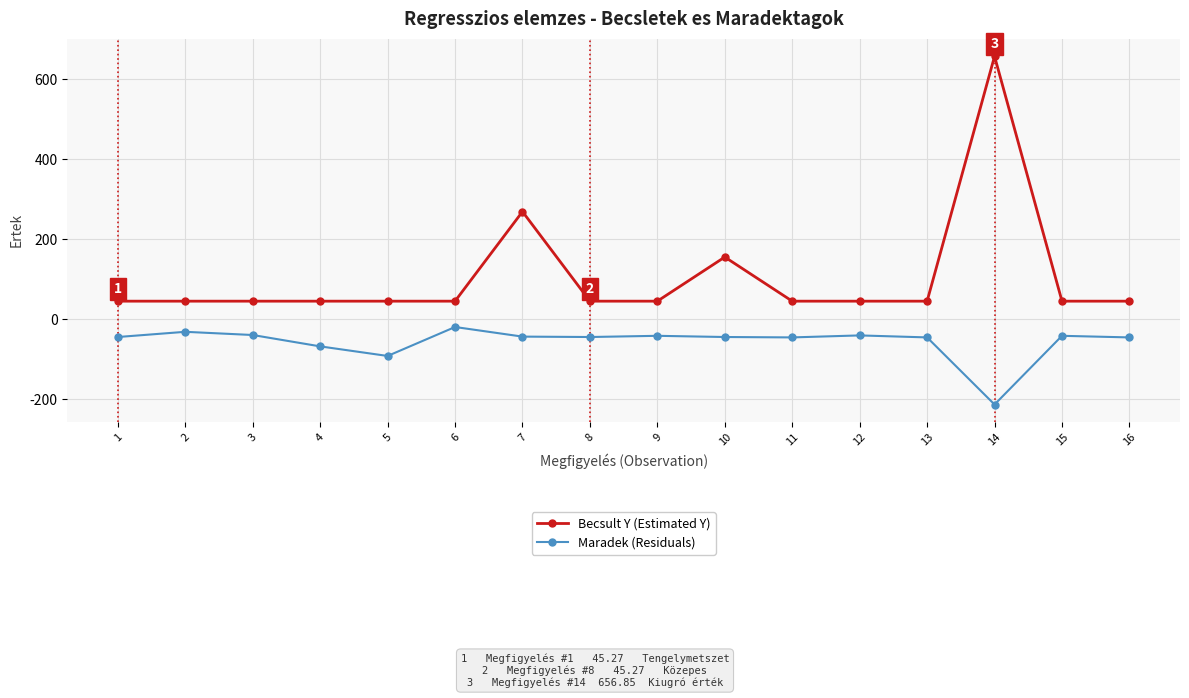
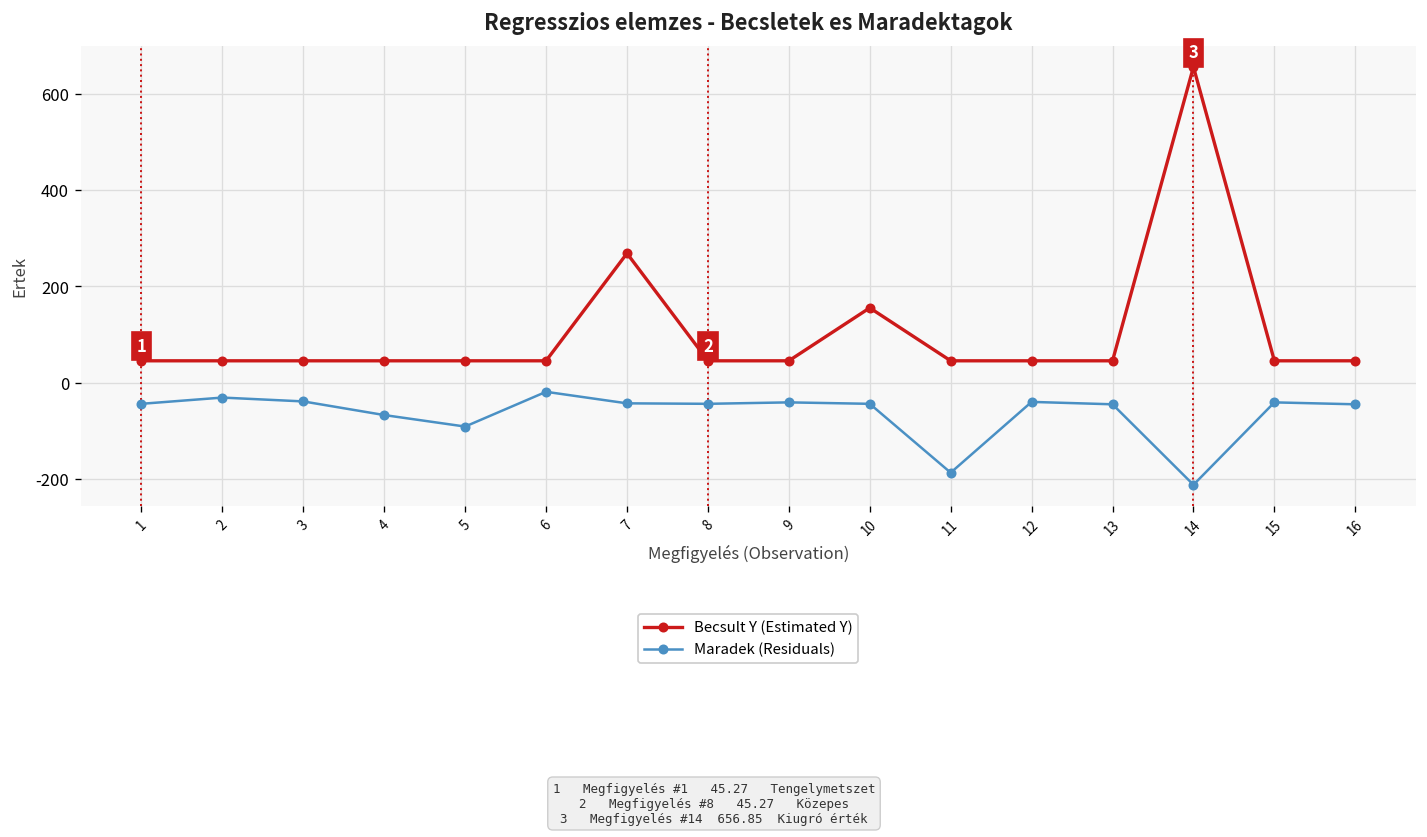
  {
    "Becsult Y (Estimated Y)": {
      "2": 50,
      "3": 50,
      "4": 50,
      "5": 50,
      "6": 50,
      "7": 270,
      "9": 50,
      "10": 160,
      "11": 50,
      "12": 50,
      "13": 50,
      "15": 50,
      "16": 50
    },
    "Maradek (Residuals)": {
      "1": -40,
      "2": -30,
      "3": -40,
      "4": -70,
      "5": -90,
      "6": -20,
      "7": -40,
      "8": -40,
      "9": -40,
      "10": -40,
-     "11": -50,
+     "11": -190,
      "12": -40,
      "13": -50,
      "14": -210,
      "15": -40,
      "16": -50
    }
  }
